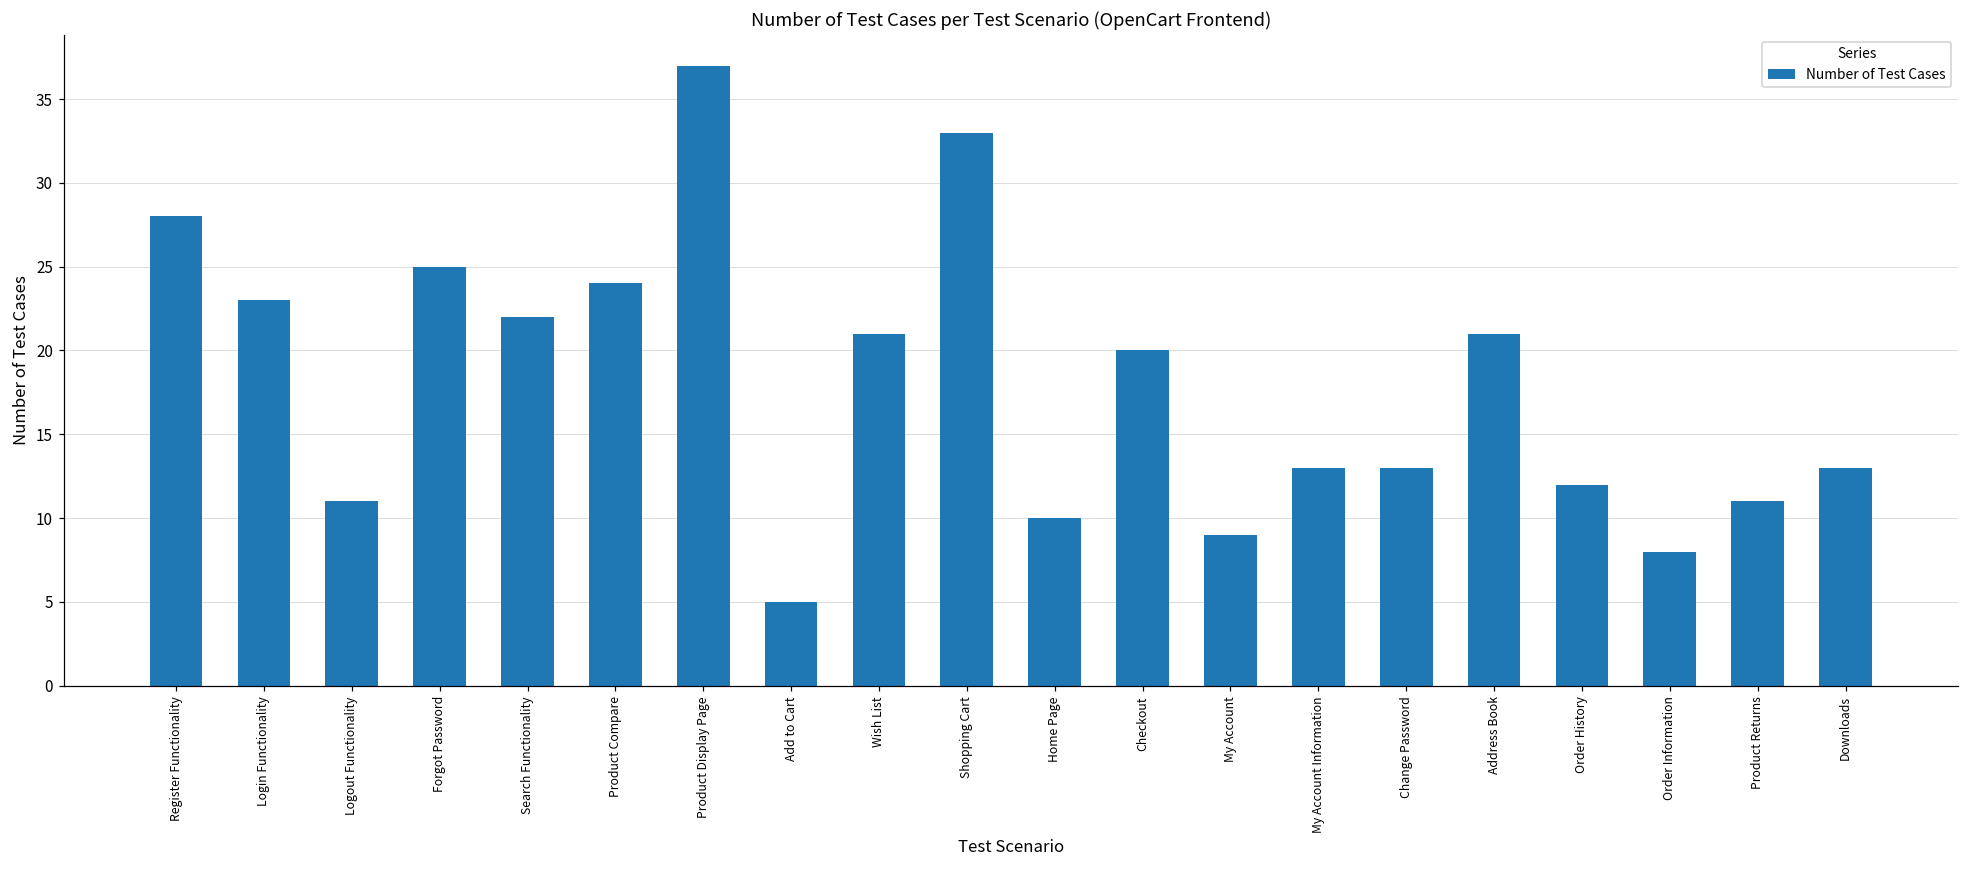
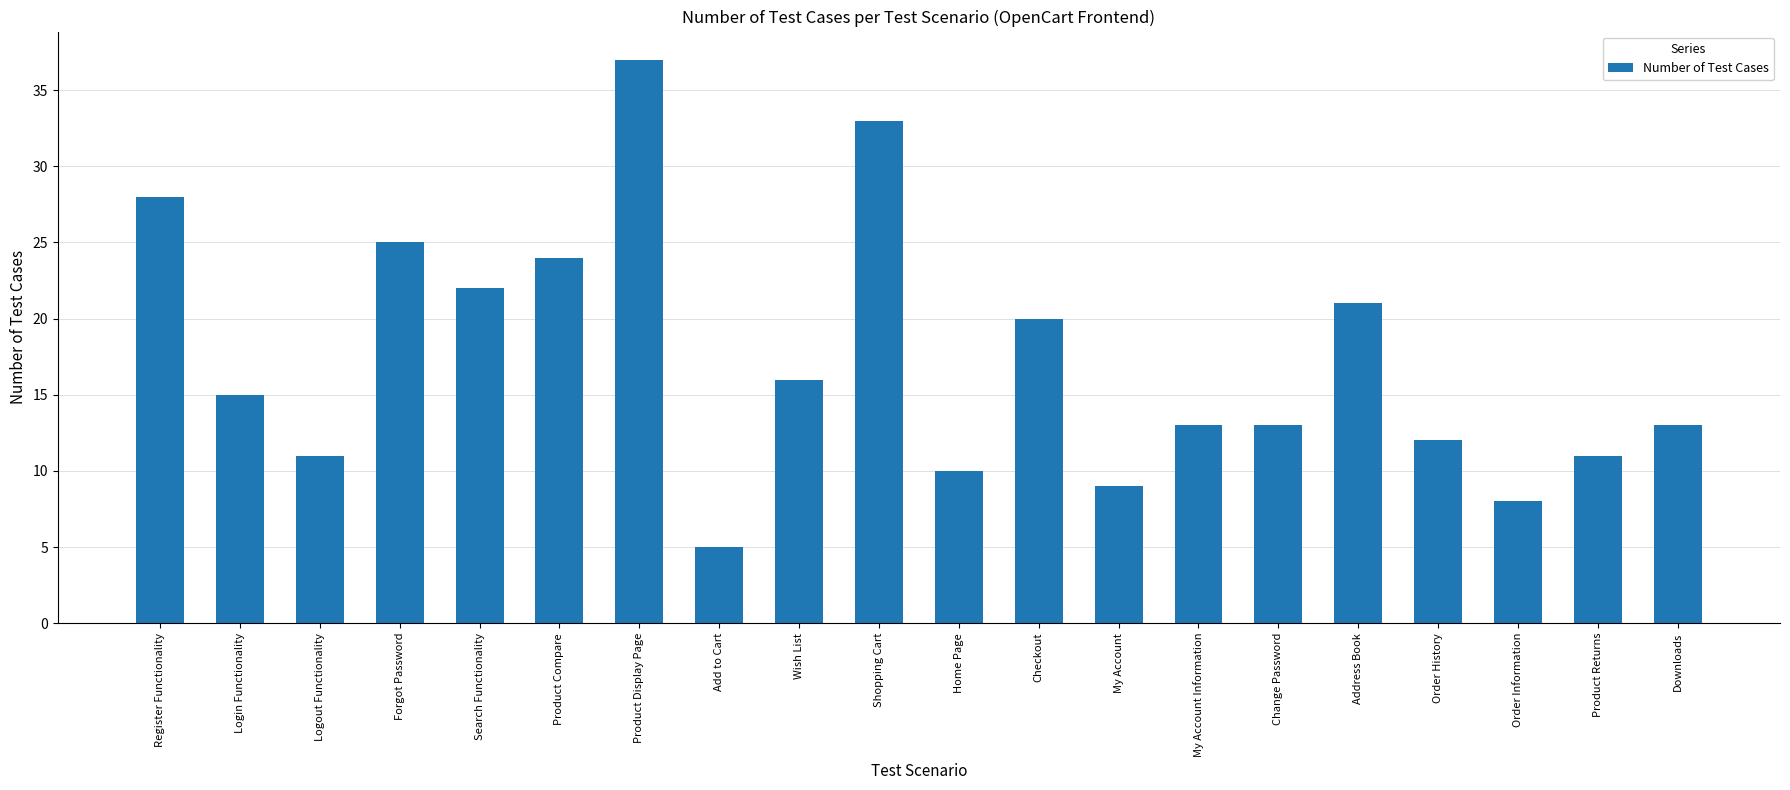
  {
    "Register Functionality": 28,
-   "Login Functionality": 23,
+   "Login Functionality": 15,
    "Logout Functionality": 11,
    "Forgot Password": 25,
    "Search Functionality": 22,
    "Product Compare": 24,
    "Product Display Page": 37,
    "Add to Cart": 5,
-   "Wish List": 21,
+   "Wish List": 16,
    "Shopping Cart": 33,
    "Home Page": 10,
    "Checkout": 20,
    "My Account": 9,
    "My Account Information": 13,
    "Change Password": 13,
    "Address Book": 21,
    "Order History": 12,
    "Order Information": 8,
    "Product Returns": 11,
    "Downloads": 13
  }
